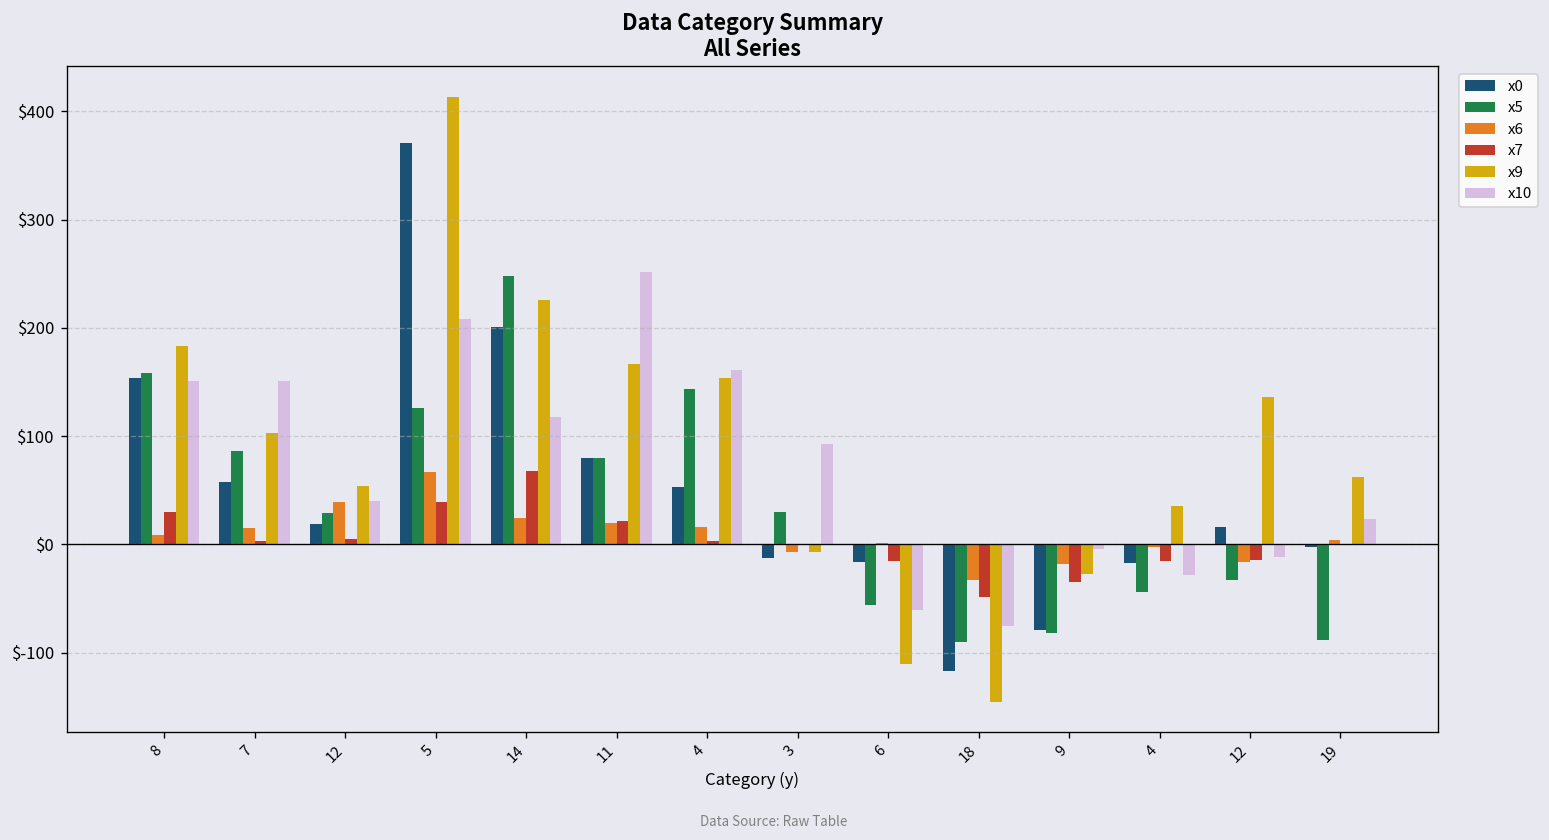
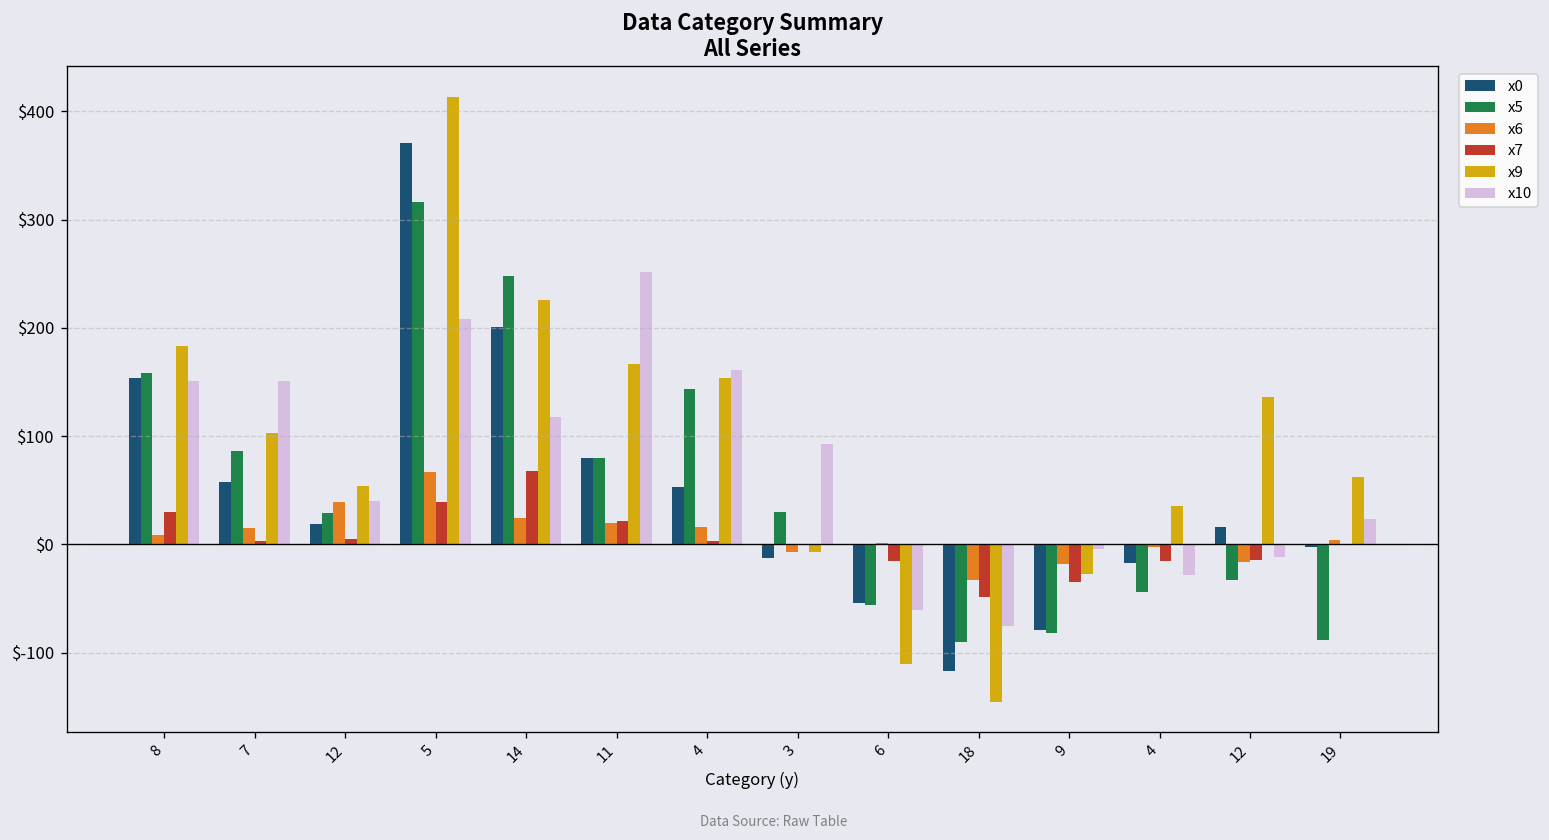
  {
    "x0": {
      "8": "$150",
      "7": "$60",
      "5": "$370",
      "14": "$200",
      "11": "$80",
      "3": "$-10",
-     "6": "$-20",
+     "6": "$-50",
      "18": "$-120",
      "9": "$-80"
    },
    "x5": {
      "8": "$160",
      "7": "$90",
-     "5": "$130",
+     "5": "$320",
      "14": "$250",
      "11": "$80",
      "3": "$30",
      "6": "$-60",
      "18": "$-90",
      "9": "$-80",
      "19": "$-90"
    },
    "x7": {
      "8": "$30",
      "7": "$0",
      "5": "$40",
      "14": "$70",
      "11": "$20",
      "6": "$-20",
      "18": "$-50",
      "9": "$-30",
      "19": "$0"
    },
    "x10": {
      "8": "$150",
      "7": "$150",
      "5": "$210",
      "14": "$120",
      "11": "$250",
      "3": "$90",
      "6": "$-60",
      "18": "$-80",
      "9": "$0",
      "19": "$20"
    }
  }
